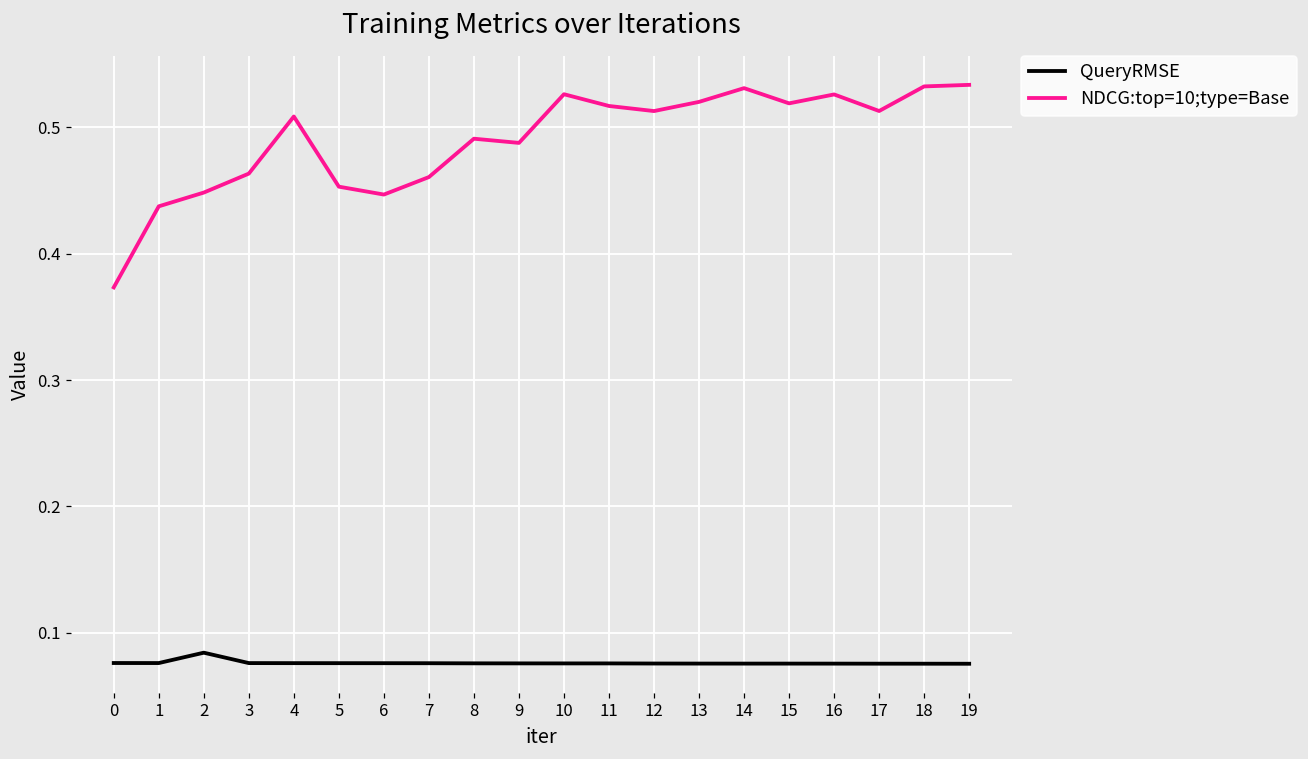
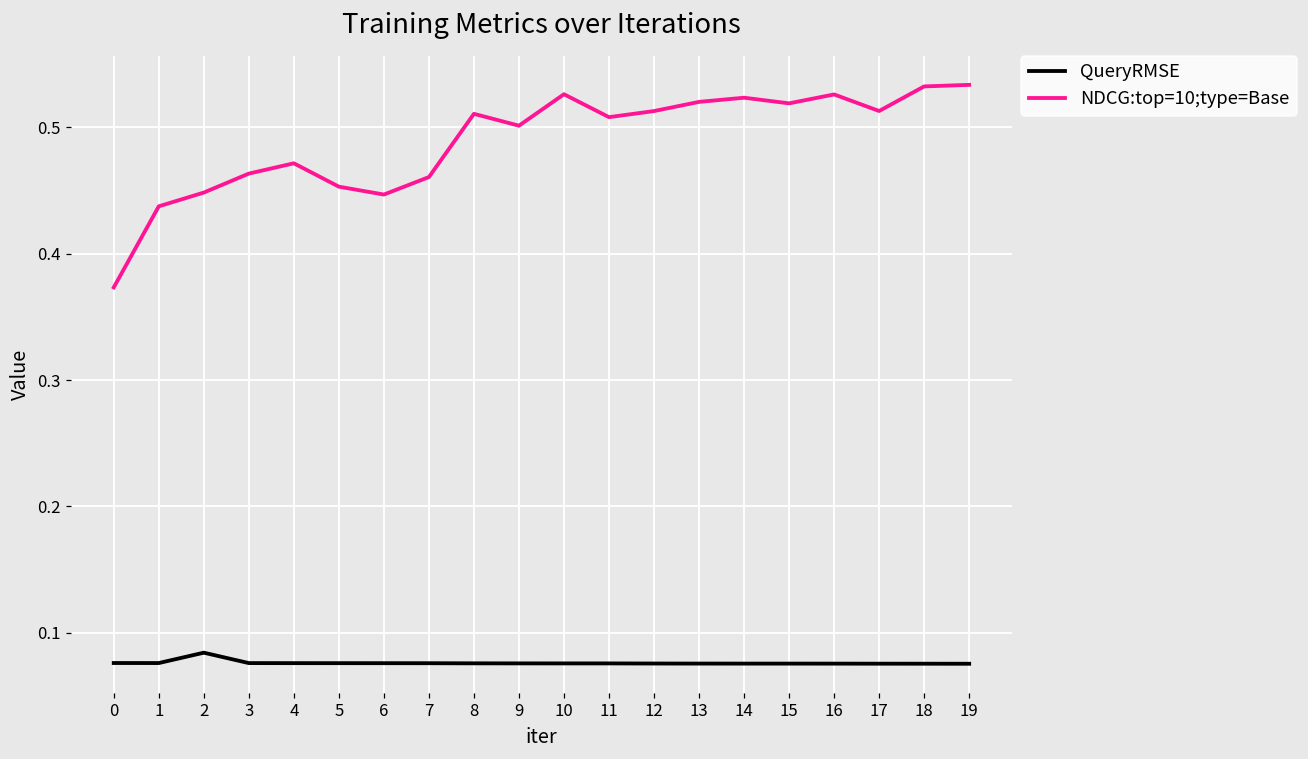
  {
    "QueryRMSE": {
      "0": 0.076,
      "1": 0.076,
      "2": 0.084,
      "3": 0.076,
      "4": 0.076,
      "5": 0.076,
      "6": 0.076,
      "7": 0.076,
      "8": 0.076,
      "9": 0.076,
      "10": 0.076,
      "11": 0.076,
      "12": 0.076,
      "13": 0.076,
      "14": 0.076,
      "15": 0.076,
      "16": 0.076,
      "17": 0.076,
      "18": 0.076,
      "19": 0.076
    },
    "NDCG:top=10;type=Base": {
      "0": 0.373,
      "1": 0.437,
      "2": 0.448,
      "3": 0.463,
-     "4": 0.509,
+     "4": 0.472,
      "5": 0.453,
      "6": 0.447,
      "7": 0.461,
-     "8": 0.491,
-     "9": 0.488,
+     "8": 0.511,
+     "9": 0.501,
      "10": 0.526,
-     "11": 0.517,
+     "11": 0.508,
      "12": 0.513,
      "13": 0.520,
-     "14": 0.531,
+     "14": 0.523,
      "15": 0.519,
      "16": 0.526,
      "17": 0.513,
      "18": 0.532,
      "19": 0.534
    }
  }
